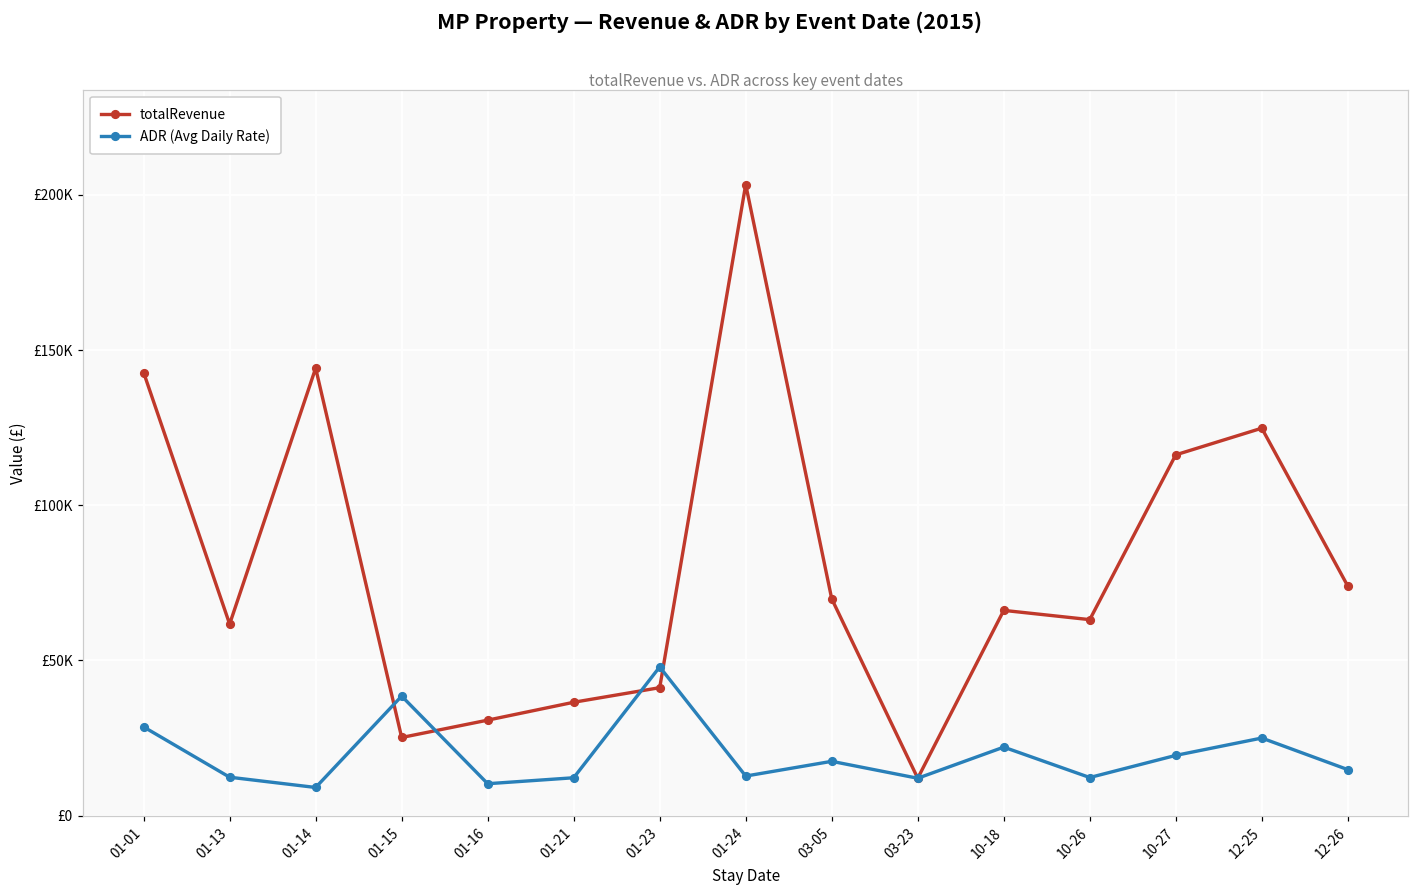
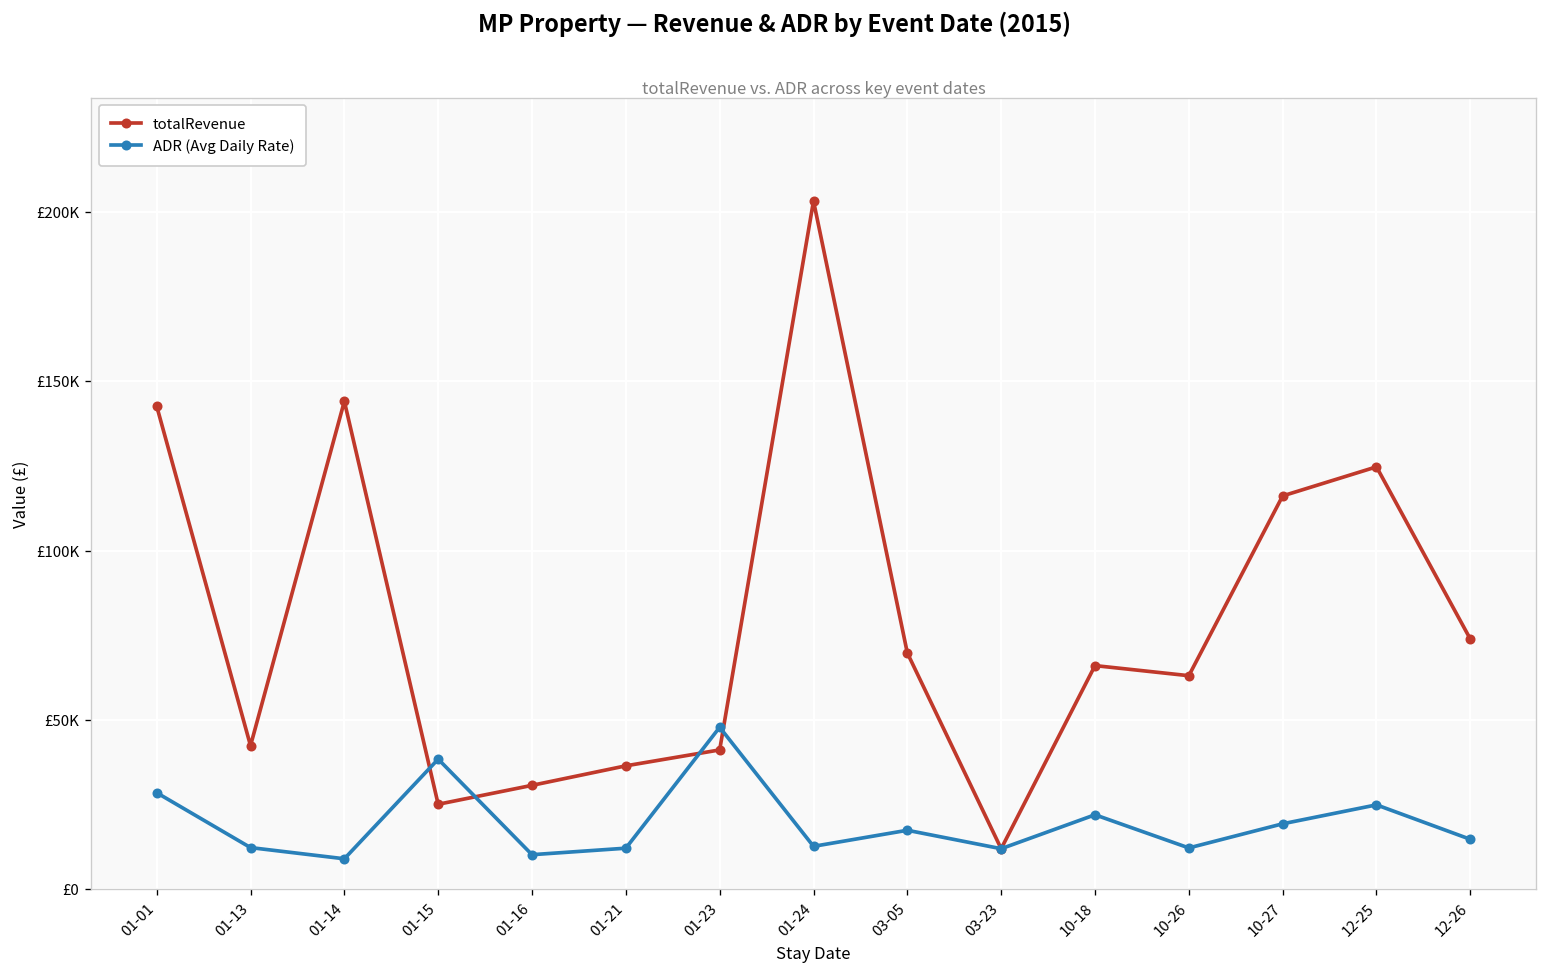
  {
    "totalRevenue": {
      "01-01": "£143000",
-     "01-13": "£62000",
+     "01-13": "£42000",
      "01-14": "£144000",
      "01-15": "£25000",
      "01-16": "£31000",
      "01-21": "£36000",
      "01-23": "£41000",
      "01-24": "£203000",
      "03-05": "£70000",
      "10-18": "£66000",
      "10-26": "£63000",
      "10-27": "£116000",
      "12-25": "£125000",
      "12-26": "£74000"
    },
    "ADR (Avg Daily Rate)": {
      "01-01": "£29000",
      "01-13": "£12000",
      "01-14": "£9000",
      "01-15": "£38000",
      "01-16": "£10000",
      "01-21": "£12000",
      "01-23": "£48000",
      "01-24": "£13000",
      "03-05": "£17000",
      "10-18": "£22000",
      "10-26": "£12000",
      "10-27": "£19000",
      "12-25": "£25000",
      "12-26": "£15000"
    }
  }
